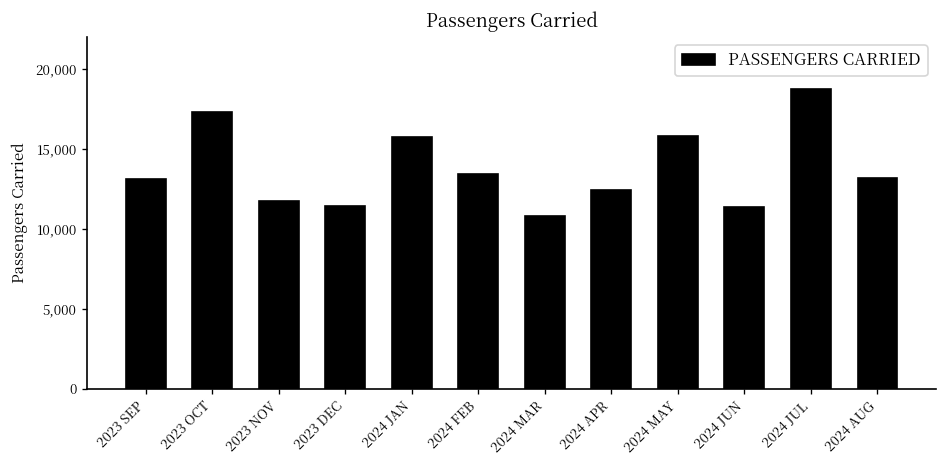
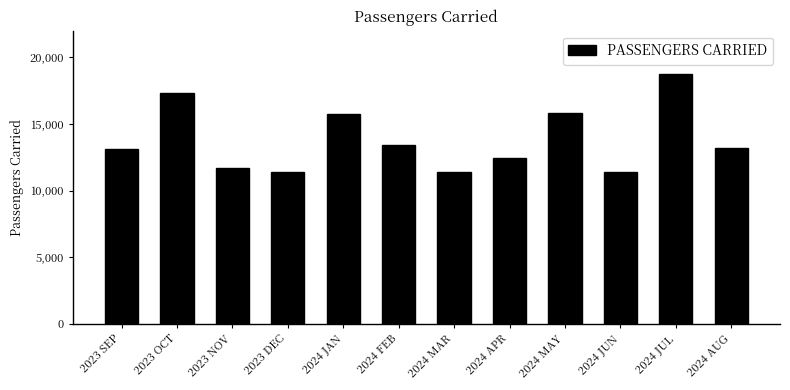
  {
    "2023 SEP": "13,100",
    "2023 OCT": "17,300",
    "2023 NOV": "11,700",
    "2023 DEC": "11,400",
    "2024 JAN": "15,700",
    "2024 FEB": "13,400",
-   "2024 MAR": "10,800",
+   "2024 MAR": "11,400",
    "2024 APR": "12,400",
    "2024 MAY": "15,800",
    "2024 JUN": "11,400",
    "2024 JUL": "18,800",
    "2024 AUG": "13,200"
  }
